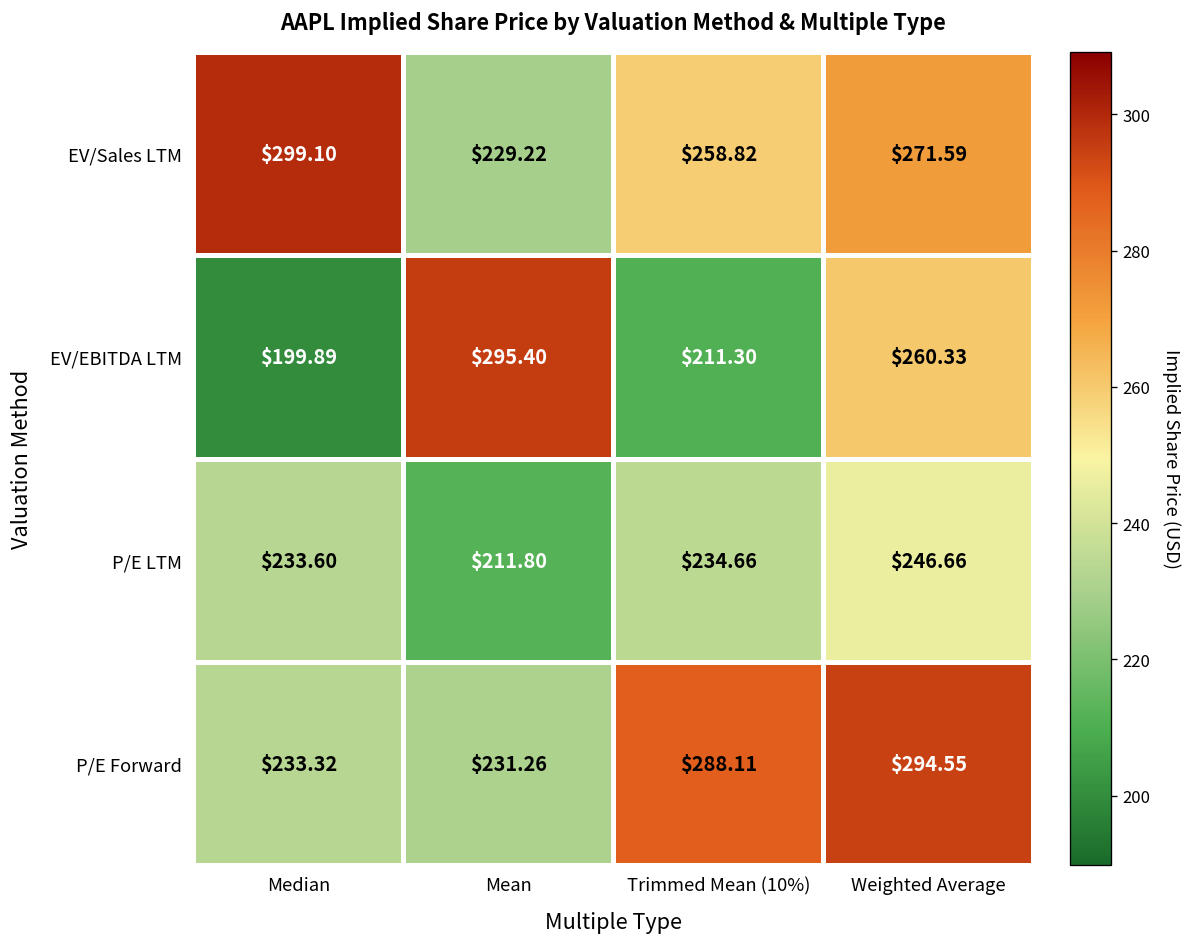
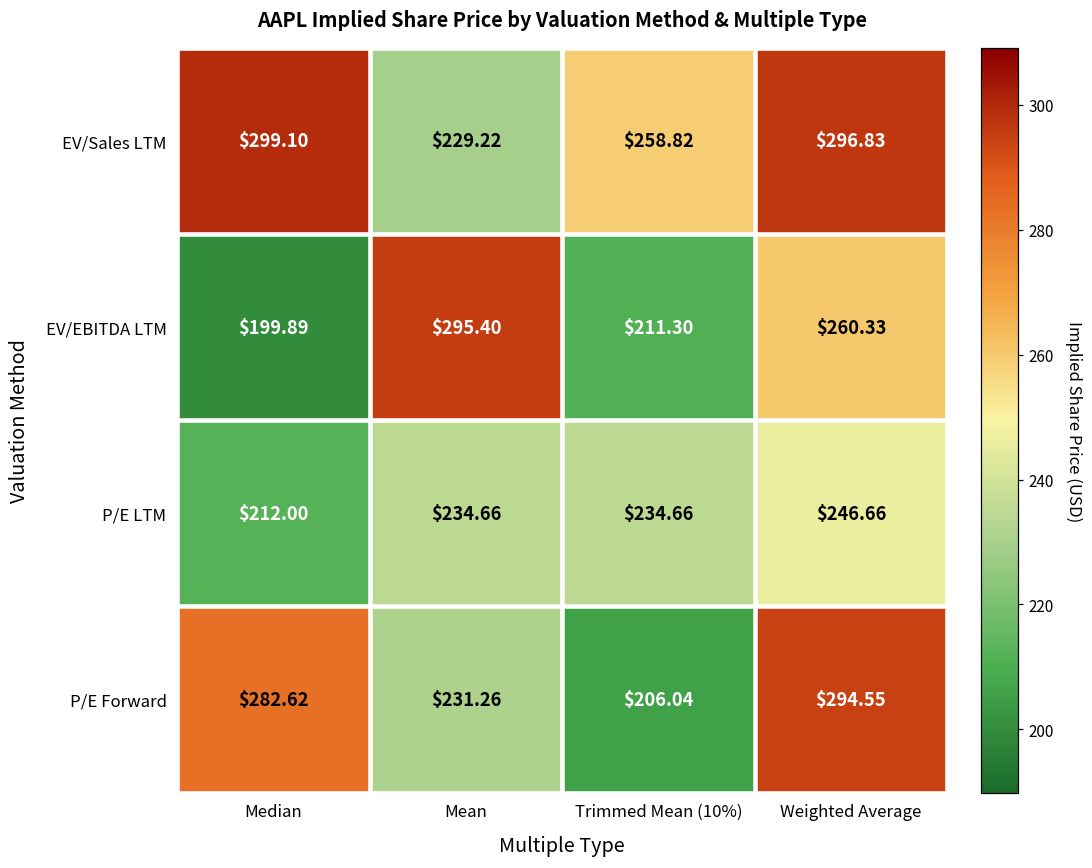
  {
    "EV/Sales LTM": {
      "Median": "$299.10",
      "Mean": "$229.22",
      "Trimmed Mean (10%)": "$258.82",
-     "Weighted Average": "$271.59"
+     "Weighted Average": "$296.83"
    },
    "EV/EBITDA LTM": {
      "Median": "$199.89",
      "Mean": "$295.40",
      "Trimmed Mean (10%)": "$211.30",
      "Weighted Average": "$260.33"
    },
    "P/E LTM": {
-     "Median": "$233.60",
-     "Mean": "$211.80",
+     "Median": "$212.00",
+     "Mean": "$234.66",
      "Trimmed Mean (10%)": "$234.66",
      "Weighted Average": "$246.66"
    },
    "P/E Forward": {
-     "Median": "$233.32",
+     "Median": "$282.62",
      "Mean": "$231.26",
-     "Trimmed Mean (10%)": "$288.11",
+     "Trimmed Mean (10%)": "$206.04",
      "Weighted Average": "$294.55"
    }
  }
